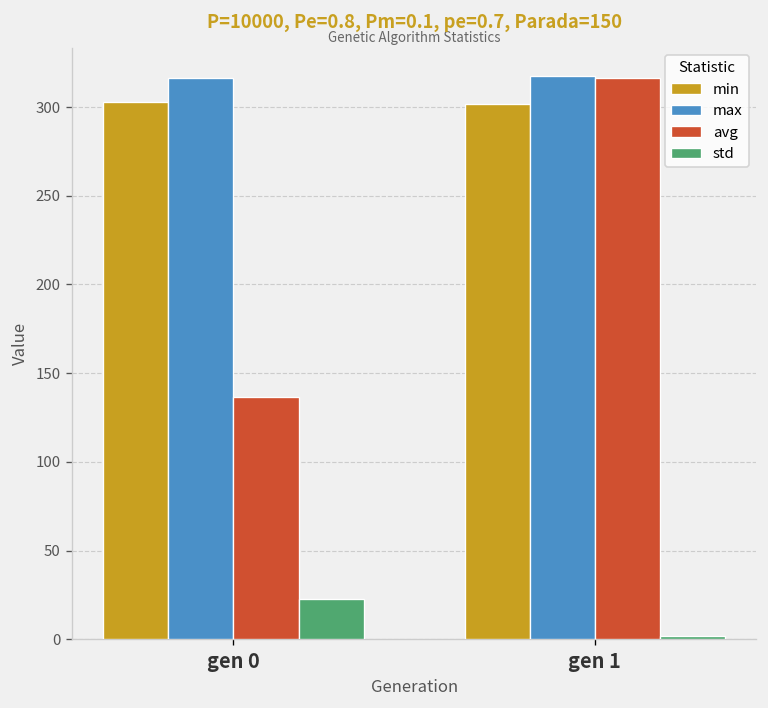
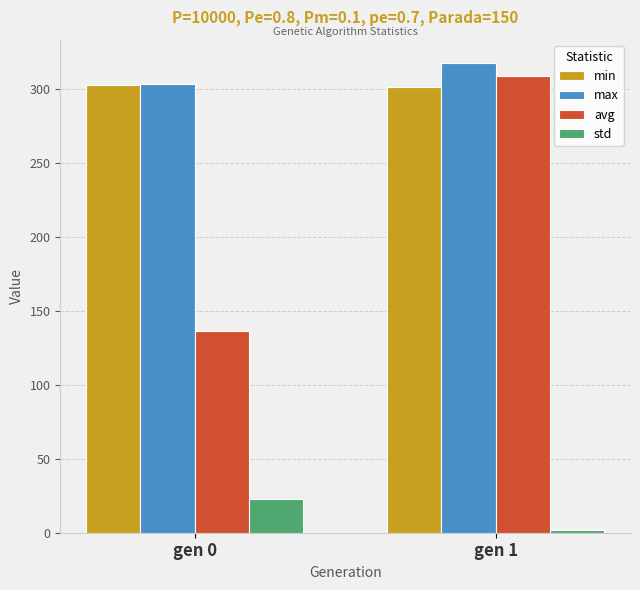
  {
    "min": {
      "gen 0": 303,
      "gen 1": 302
    },
    "max": {
-     "gen 0": 316,
+     "gen 0": 304,
      "gen 1": 318
    },
    "avg": {
      "gen 0": 137,
-     "gen 1": 316
+     "gen 1": 309
    },
    "std": {
      "gen 0": 23,
      "gen 1": 2
    }
  }
